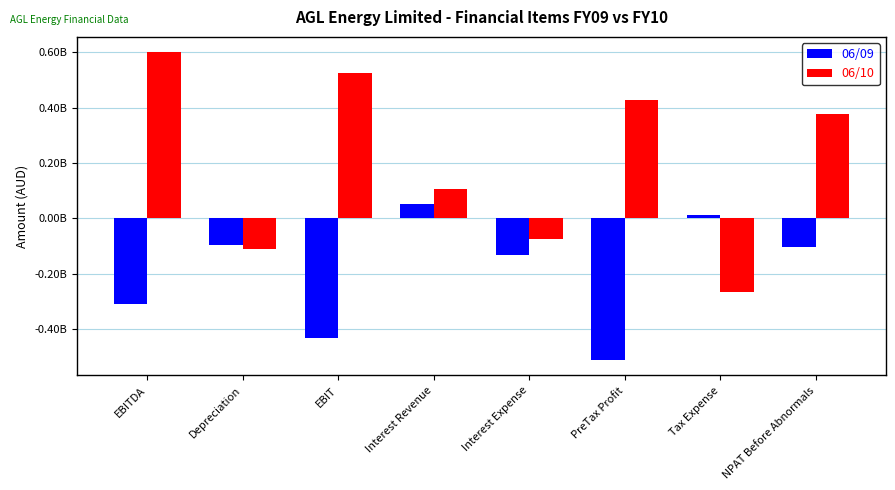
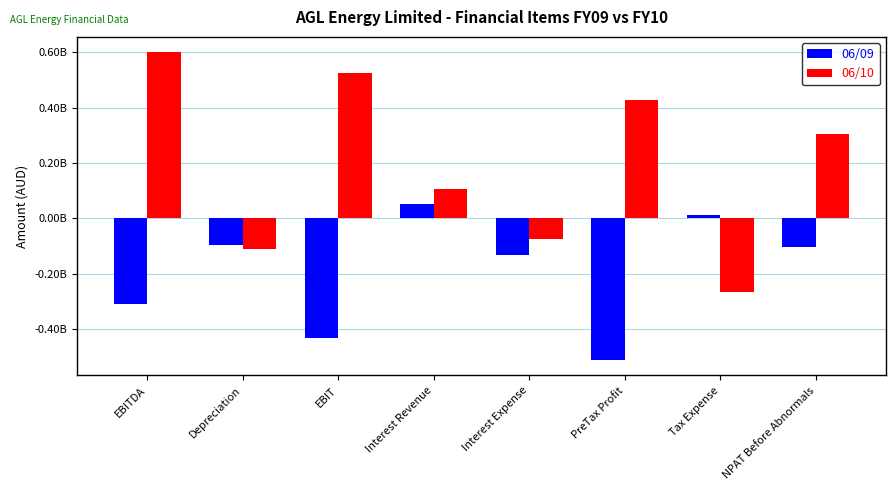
  {
    "06/09": {
      "EBITDA": -310000000,
      "Depreciation": -100000000,
      "EBIT": -430000000,
      "Interest Revenue": 50000000,
      "Interest Expense": -130000000,
      "PreTax Profit": -510000000,
      "Tax Expense": 10000000,
      "NPAT Before Abnormals": -100000000
    },
    "06/10": {
      "EBITDA": 600000000,
      "Depreciation": -110000000,
      "EBIT": 520000000,
      "Interest Revenue": 110000000,
      "Interest Expense": -70000000,
      "PreTax Profit": 430000000,
      "Tax Expense": -260000000,
-     "NPAT Before Abnormals": 380000000
+     "NPAT Before Abnormals": 310000000
    }
  }
